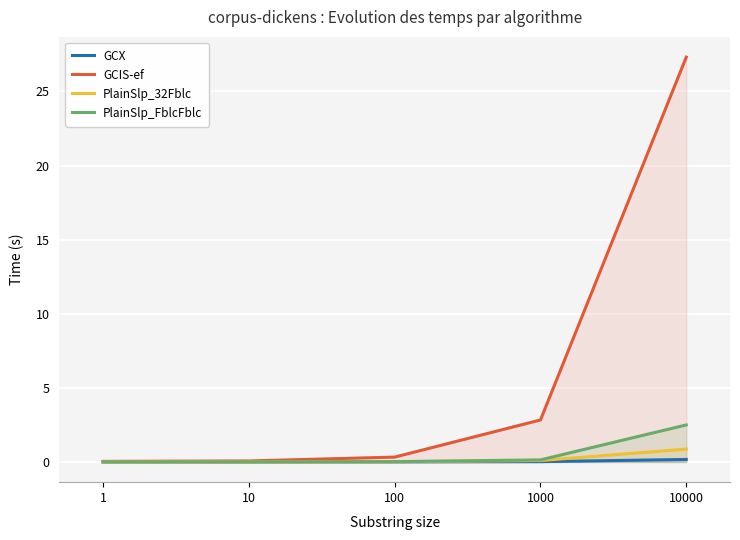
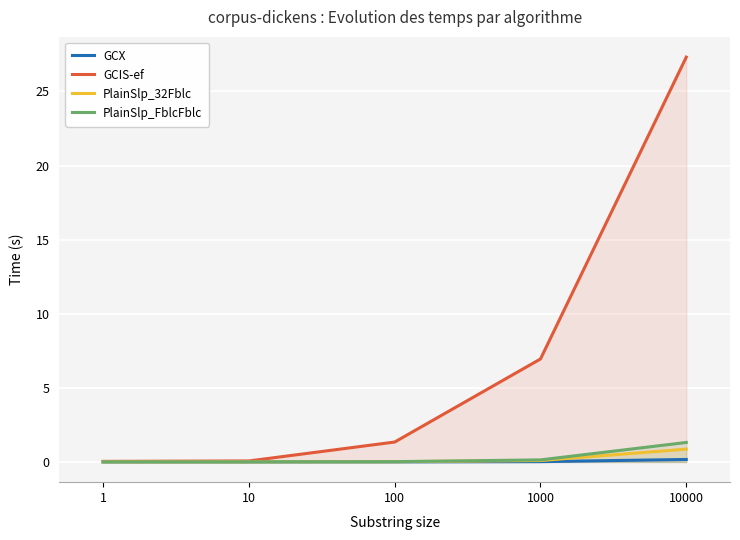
  {
    "GCX": {
      "10000": 0.2
    },
    "GCIS-ef": {
-     "100": 0.3,
-     "1000": 2.8,
+     "100": 1.3,
+     "1000": 6.9,
      "10000": 27.3
    },
    "PlainSlp_32Fblc": {
      "10000": 0.9
    },
    "PlainSlp_FblcFblc": {
-     "10000": 2.5
+     "10000": 1.3
    }
  }
